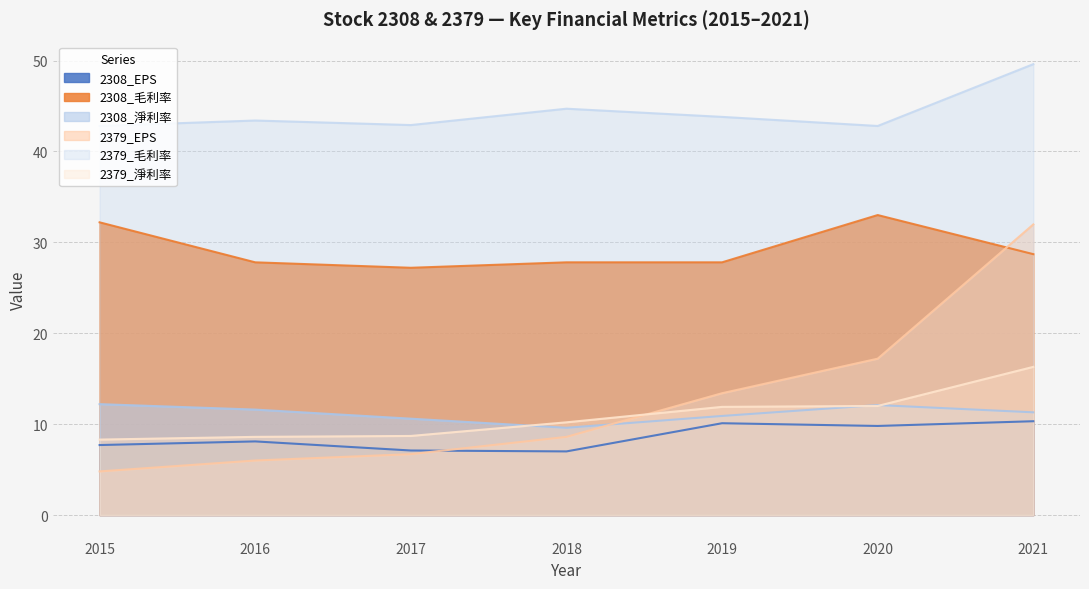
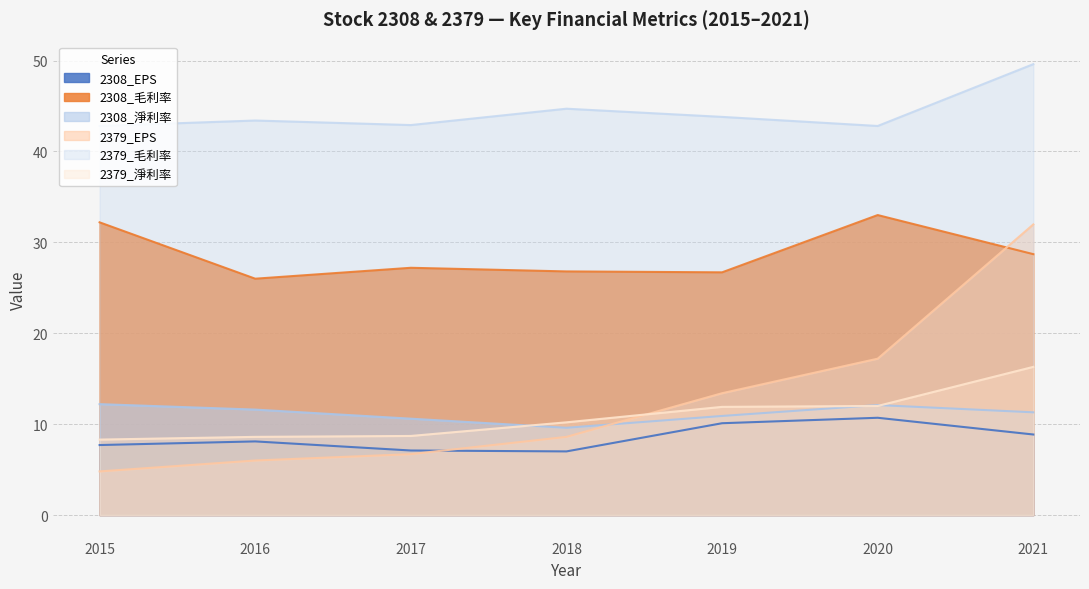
  {
    "2308_EPS": {
      "2015": 8,
      "2016": 8,
      "2017": 7,
      "2018": 7,
      "2019": 10,
-     "2020": 10,
-     "2021": 10
+     "2020": 11,
+     "2021": 9
    },
    "2308_毛利率": {
      "2015": 32,
-     "2016": 28,
+     "2016": 26,
      "2017": 27,
-     "2018": 28,
-     "2019": 28,
+     "2018": 27,
+     "2019": 27,
      "2020": 33,
      "2021": 29
    }
  }
